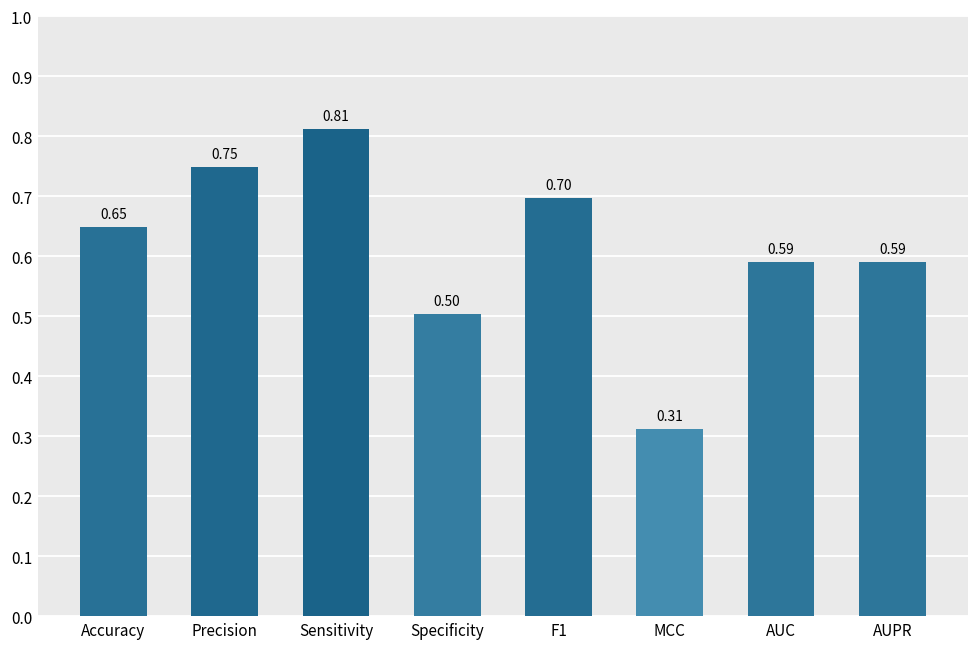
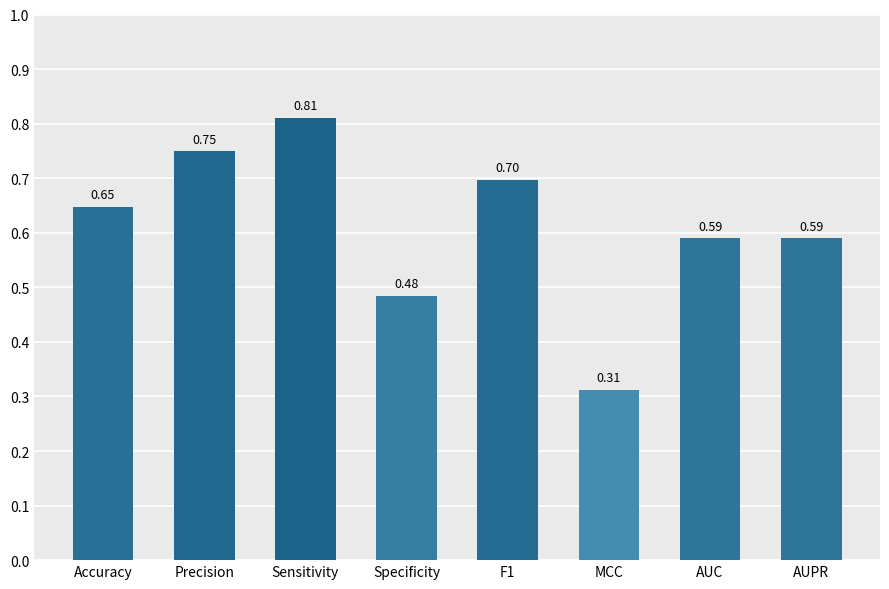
  {
    "Accuracy": 0.65,
    "Precision": 0.75,
    "Sensitivity": 0.81,
-   "Specificity": 0.50,
+   "Specificity": 0.48,
    "F1": 0.70,
    "MCC": 0.31,
    "AUC": 0.59,
    "AUPR": 0.59
  }
